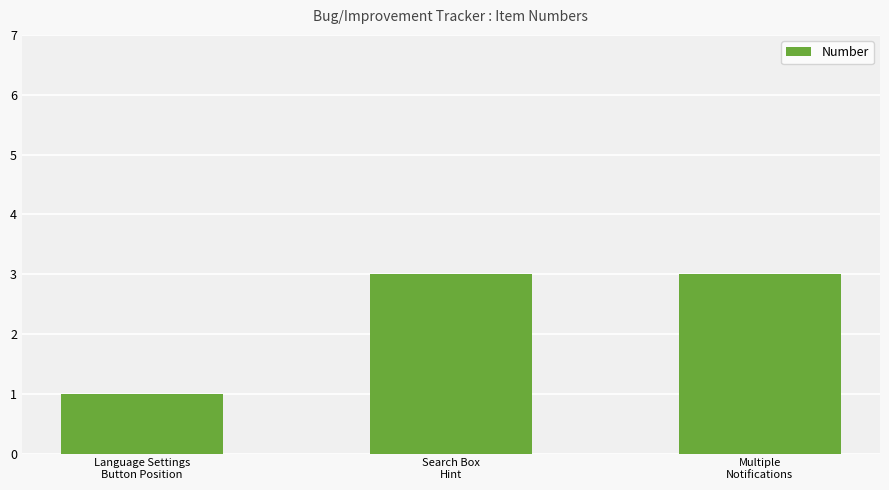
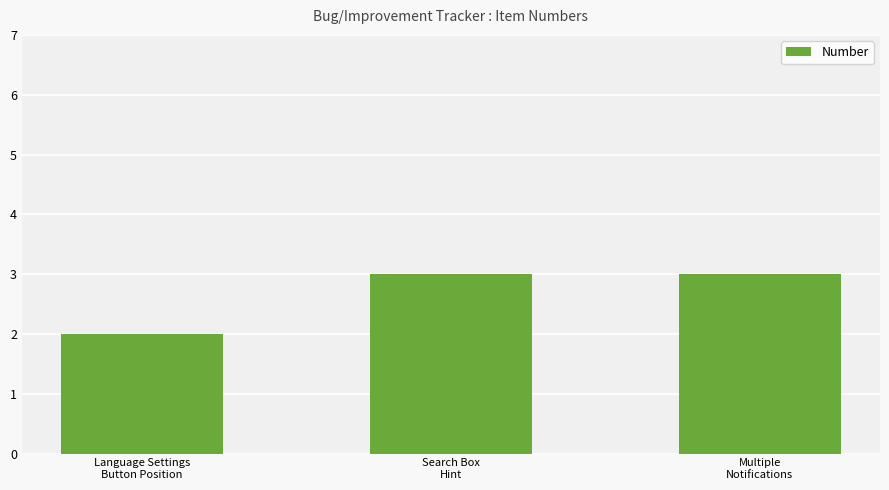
  {
-   "Language Settings Button Position": 1,
+   "Language Settings Button Position": 2,
    "Search Box Hint": 3,
    "Multiple Notifications": 3
  }
